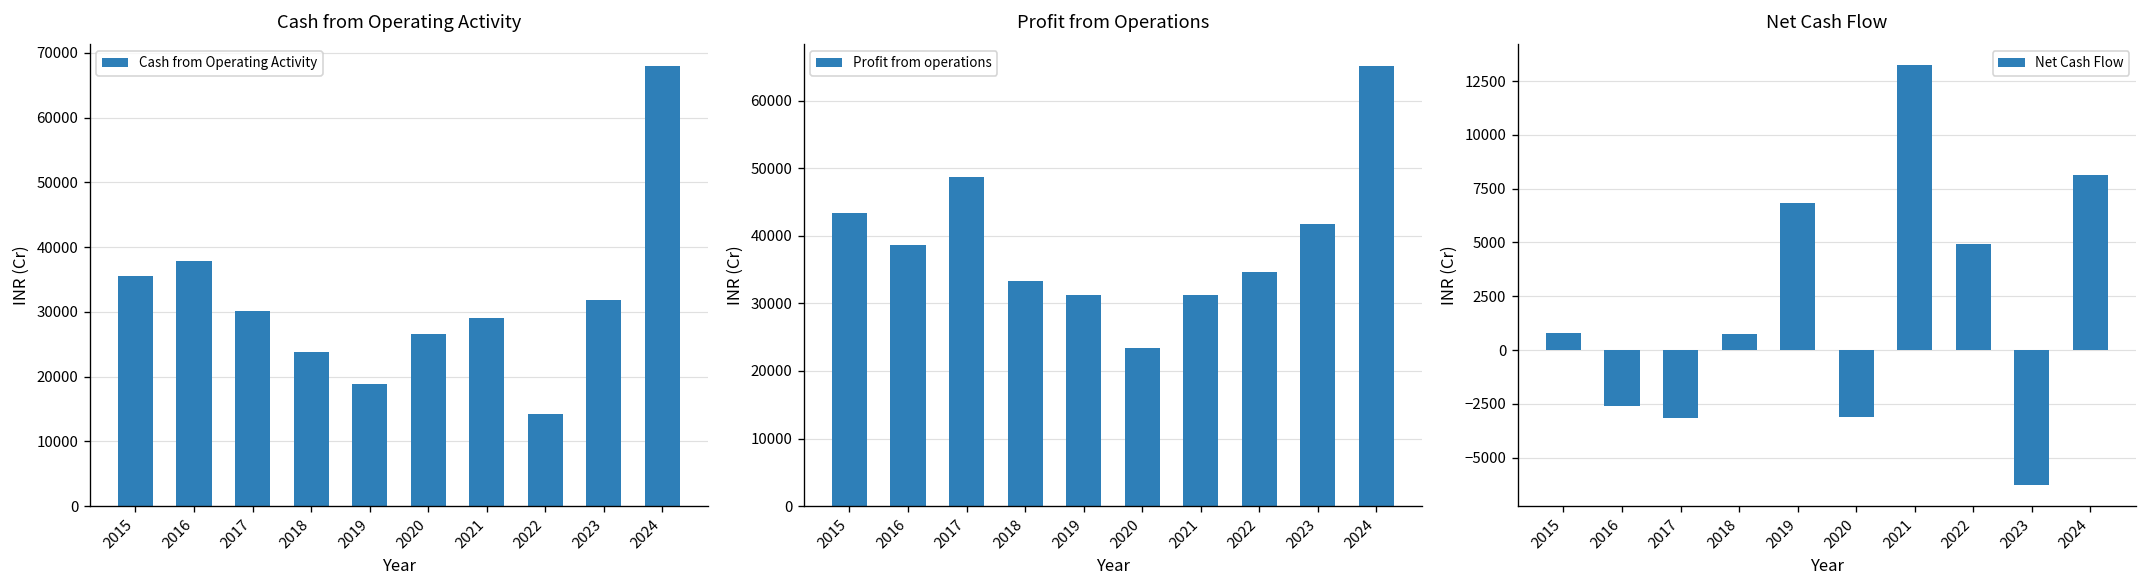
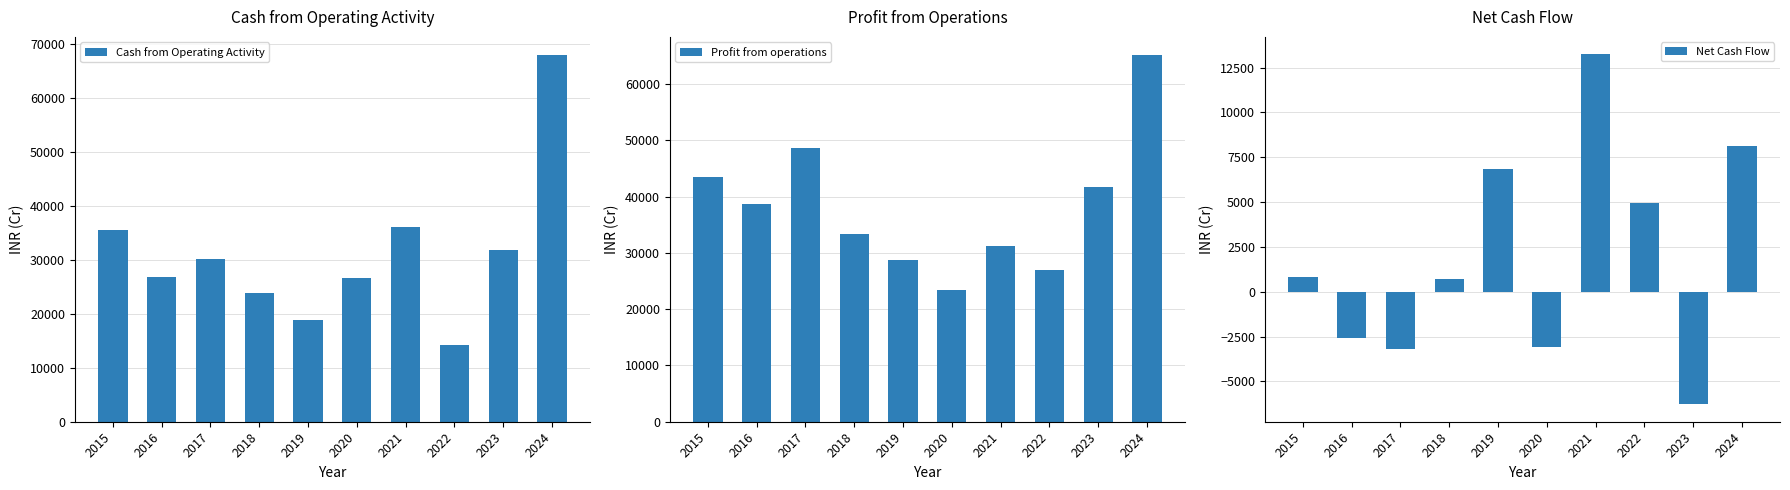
  {
    "Cash from Operating Activity": {
      "2015": 36000,
-     "2016": 38000,
+     "2016": 27000,
      "2017": 30000,
      "2018": 24000,
      "2019": 19000,
      "2020": 27000,
-     "2021": 29000,
+     "2021": 36000,
      "2022": 14000,
      "2023": 32000,
      "2024": 68000
    },
    "Profit from Operations": {
      "2015": 43000,
      "2016": 39000,
      "2017": 49000,
      "2018": 33000,
-     "2019": 31000,
+     "2019": 29000,
      "2020": 23000,
      "2021": 31000,
-     "2022": 35000,
+     "2022": 27000,
      "2023": 42000,
      "2024": 65000
    },
    "Net Cash Flow": {
      "2015": 800,
      "2016": -2600,
      "2017": -3200,
      "2018": 700,
      "2019": 6800,
      "2020": -3100,
      "2021": 13200,
      "2022": 4900,
      "2023": -6300,
      "2024": 8100
    }
  }
